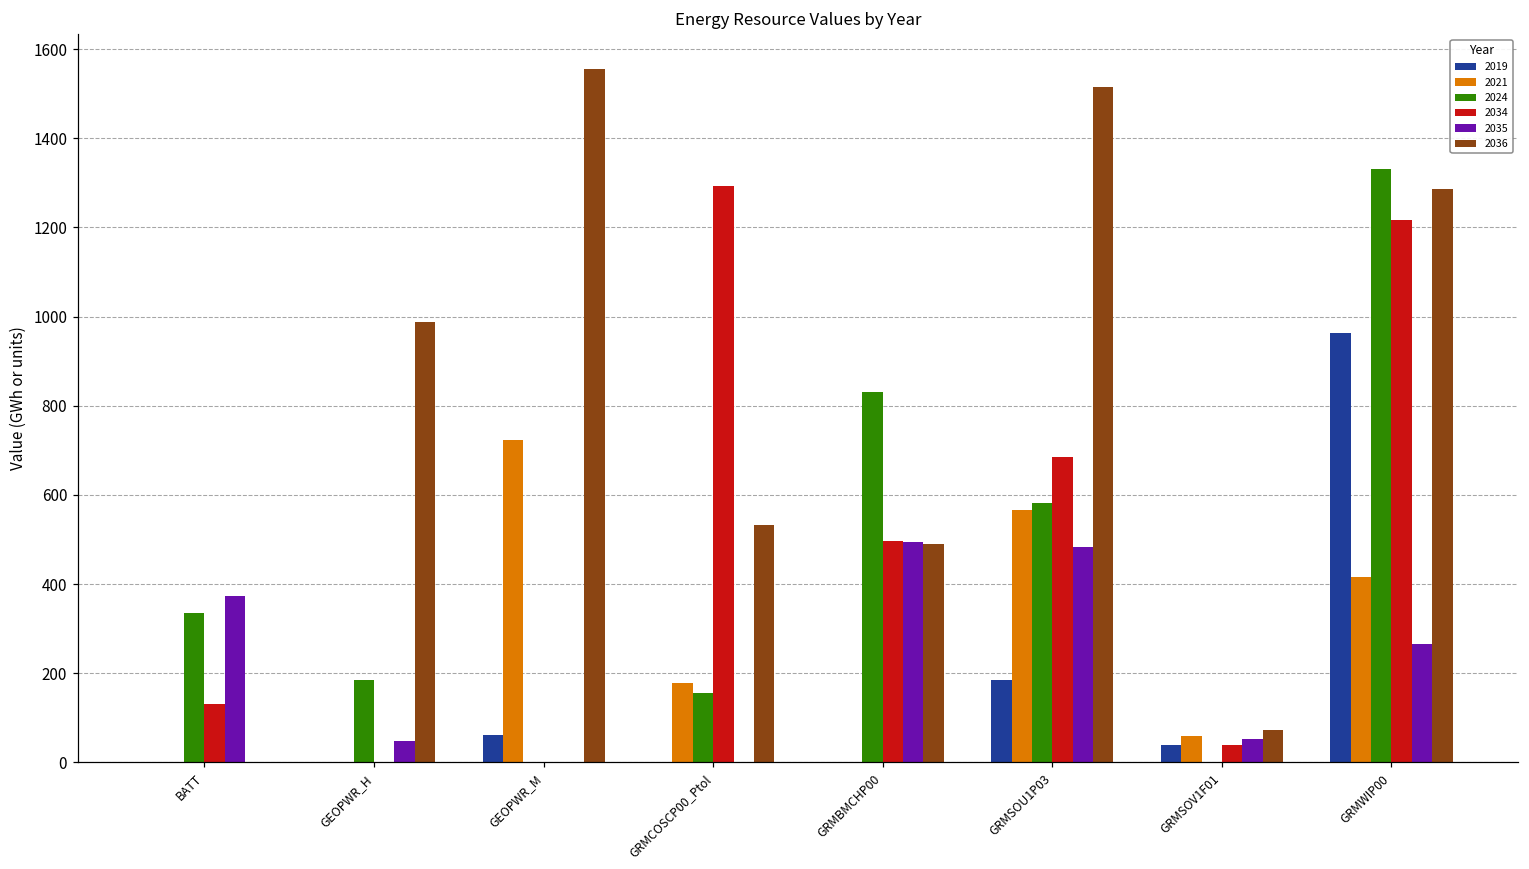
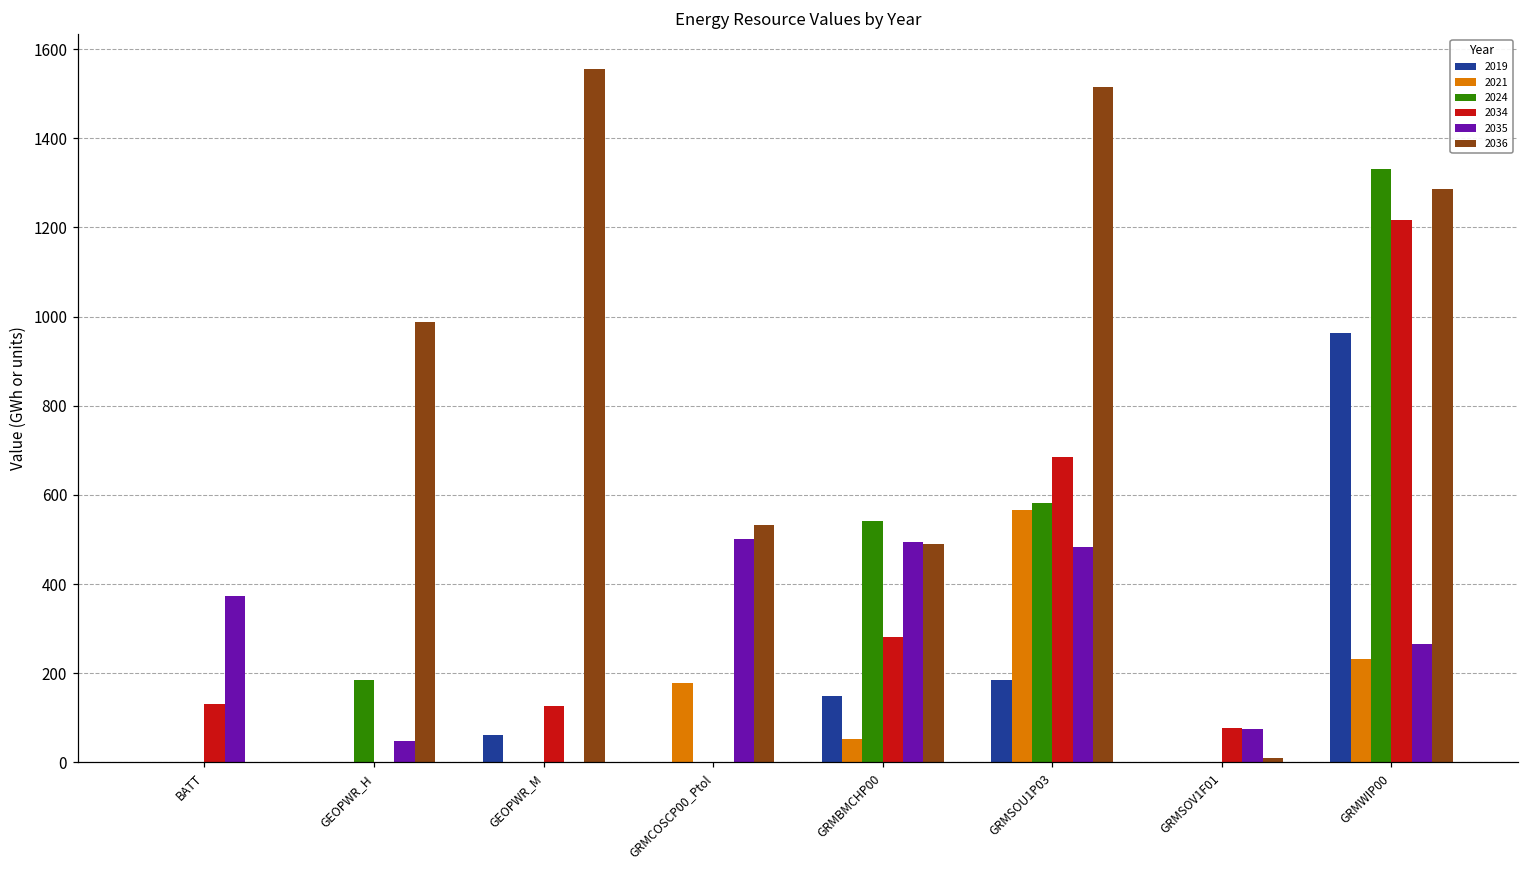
  {
    "2019": {
      "BATT": 0,
      "GEOPWR_H": 0,
      "GEOPWR_M": 60,
      "GRMCOSCP00_Ptol": 0,
-     "GRMBMCHP00": 0,
+     "GRMBMCHP00": 150,
      "GRMSOU1P03": 190,
-     "GRMSOV1F01": 40,
+     "GRMSOV1F01": 0,
      "GRMWIP00": 960
    },
    "2021": {
      "BATT": 0,
      "GEOPWR_H": 0,
-     "GEOPWR_M": 720,
+     "GEOPWR_M": 0,
      "GRMCOSCP00_Ptol": 180,
-     "GRMBMCHP00": 0,
+     "GRMBMCHP00": 50,
      "GRMSOU1P03": 570,
-     "GRMSOV1F01": 60,
-     "GRMWIP00": 420
+     "GRMSOV1F01": 0,
+     "GRMWIP00": 230
    },
    "2024": {
-     "BATT": 340,
+     "BATT": 0,
      "GEOPWR_H": 180,
      "GEOPWR_M": 0,
-     "GRMCOSCP00_Ptol": 160,
-     "GRMBMCHP00": 830,
+     "GRMCOSCP00_Ptol": 0,
+     "GRMBMCHP00": 540,
      "GRMSOU1P03": 580,
      "GRMWIP00": 1330
    },
    "2034": {
      "BATT": 130,
      "GEOPWR_H": 0,
-     "GEOPWR_M": 0,
-     "GRMCOSCP00_Ptol": 1290,
-     "GRMBMCHP00": 500,
+     "GEOPWR_M": 130,
+     "GRMCOSCP00_Ptol": 0,
+     "GRMBMCHP00": 280,
      "GRMSOU1P03": 690,
-     "GRMSOV1F01": 40,
+     "GRMSOV1F01": 80,
      "GRMWIP00": 1220
    },
    "2035": {
      "BATT": 370,
      "GEOPWR_H": 50,
      "GEOPWR_M": 0,
-     "GRMCOSCP00_Ptol": 0,
+     "GRMCOSCP00_Ptol": 500,
      "GRMBMCHP00": 490,
      "GRMSOU1P03": 480,
-     "GRMSOV1F01": 50,
+     "GRMSOV1F01": 70,
      "GRMWIP00": 270
    },
    "2036": {
      "BATT": 0,
      "GEOPWR_H": 990,
      "GEOPWR_M": 1560,
      "GRMCOSCP00_Ptol": 530,
      "GRMBMCHP00": 490,
      "GRMSOU1P03": 1510,
-     "GRMSOV1F01": 70,
+     "GRMSOV1F01": 10,
      "GRMWIP00": 1290
    }
  }
